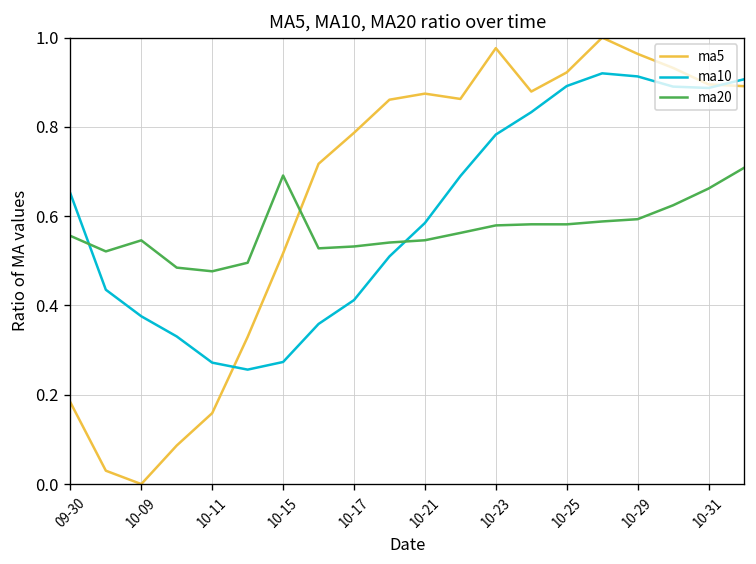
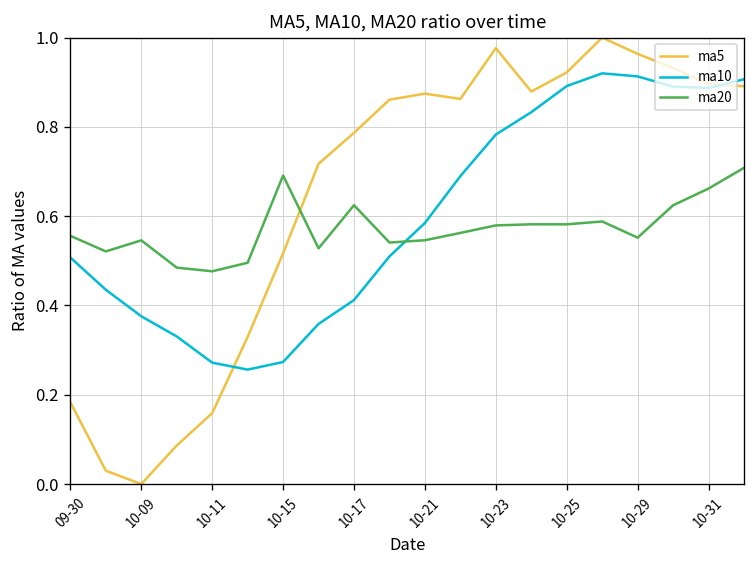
  {
    "ma5": {
      "09-30": 0.18,
      "10-09": 0.00,
      "10-11": 0.16,
      "10-15": 0.52,
      "10-17": 0.79,
      "10-21": 0.87,
      "10-23": 0.98,
      "10-25": 0.92,
      "10-29": 0.96
    },
    "ma10": {
-     "09-30": 0.65,
+     "09-30": 0.51,
      "10-09": 0.38,
      "10-11": 0.27,
      "10-15": 0.27,
      "10-17": 0.41,
      "10-21": 0.58,
      "10-23": 0.78,
      "10-25": 0.89,
      "10-29": 0.91
    },
    "ma20": {
      "09-30": 0.56,
      "10-09": 0.55,
      "10-11": 0.48,
      "10-15": 0.69,
-     "10-17": 0.53,
+     "10-17": 0.62,
      "10-21": 0.55,
      "10-23": 0.58,
      "10-25": 0.58,
-     "10-29": 0.59,
+     "10-29": 0.55,
      "10-31": 0.66
    }
  }
